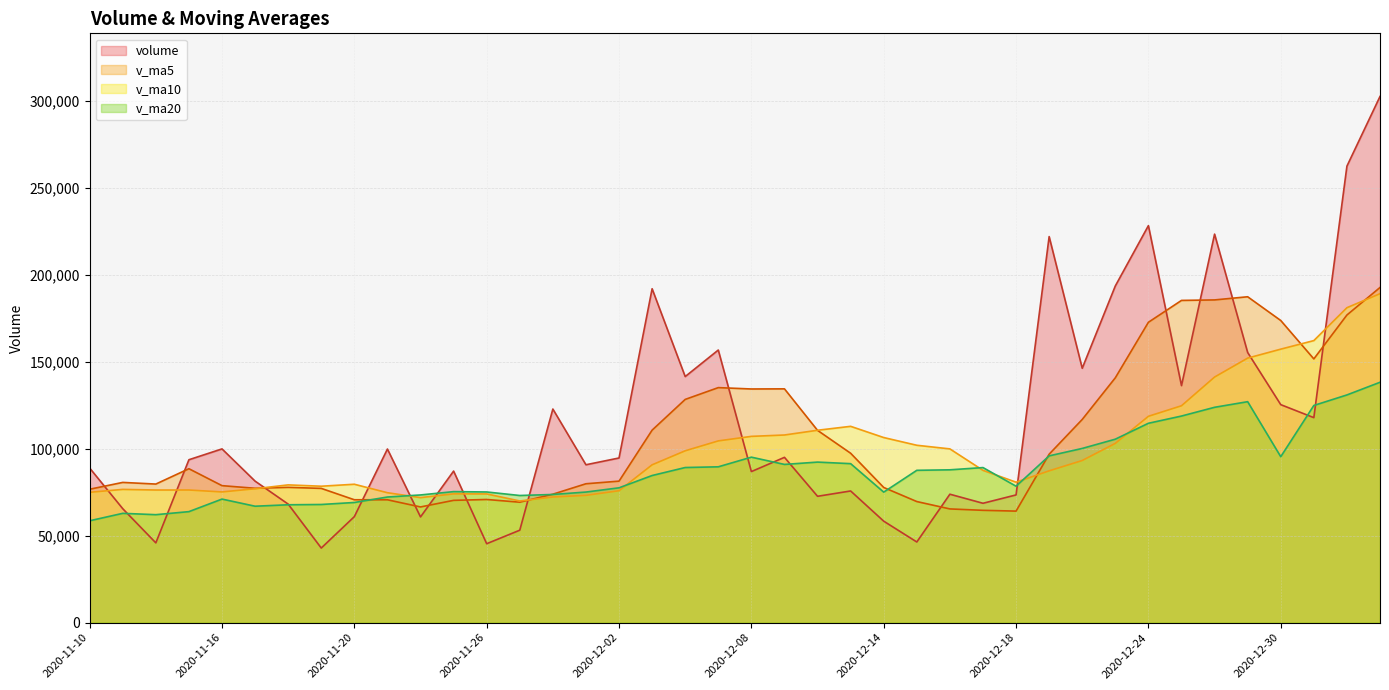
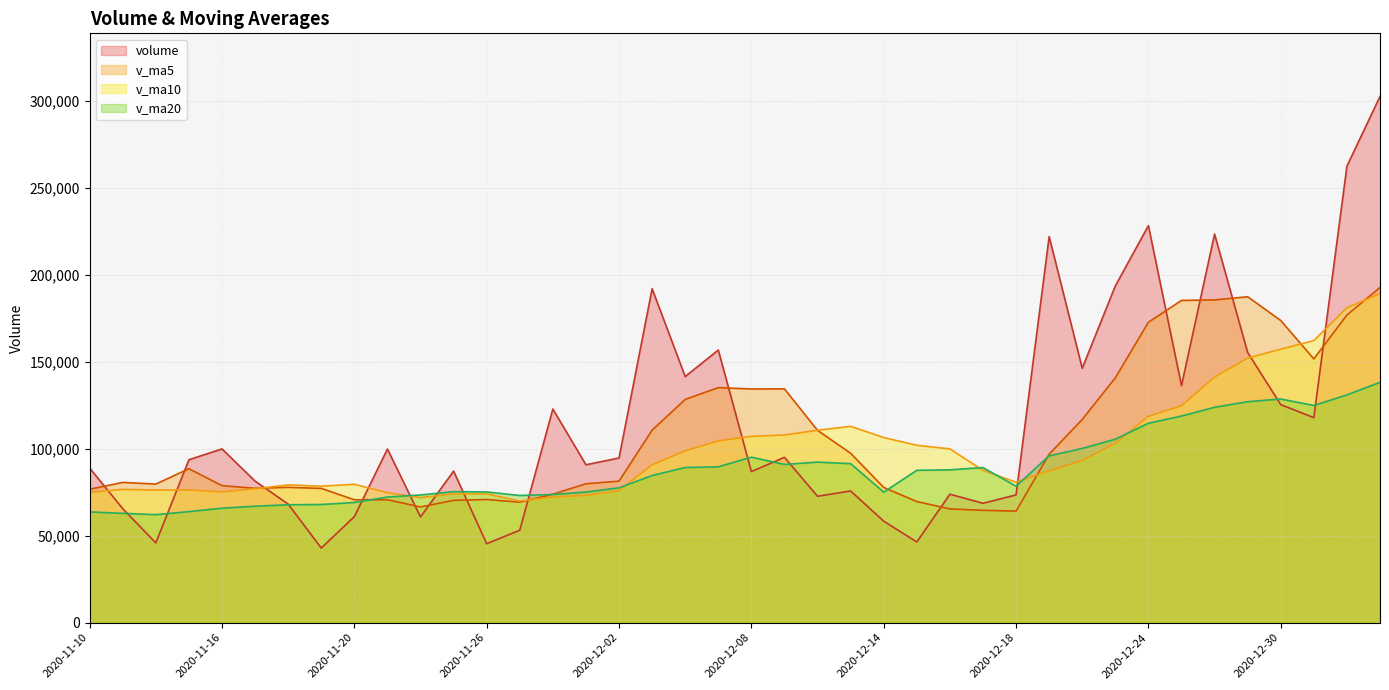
  {
    "v_ma20": {
-     "2020-11-10": "59,000",
-     "2020-11-16": "71,000",
+     "2020-11-10": "64,000",
+     "2020-11-16": "66,000",
      "2020-11-20": "69,000",
      "2020-12-02": "77,000",
      "2020-12-08": "95,000",
      "2020-12-14": "75,000",
      "2020-12-18": "78,000",
      "2020-12-24": "115,000",
-     "2020-12-30": "95,000"
+     "2020-12-30": "129,000"
    }
  }
